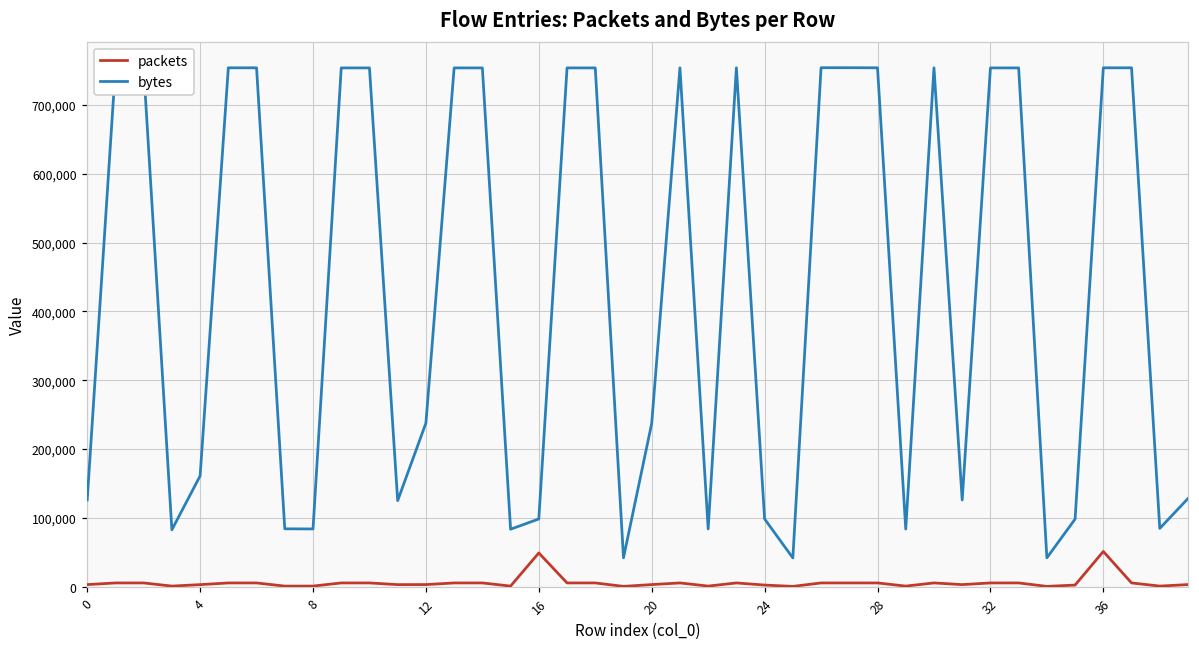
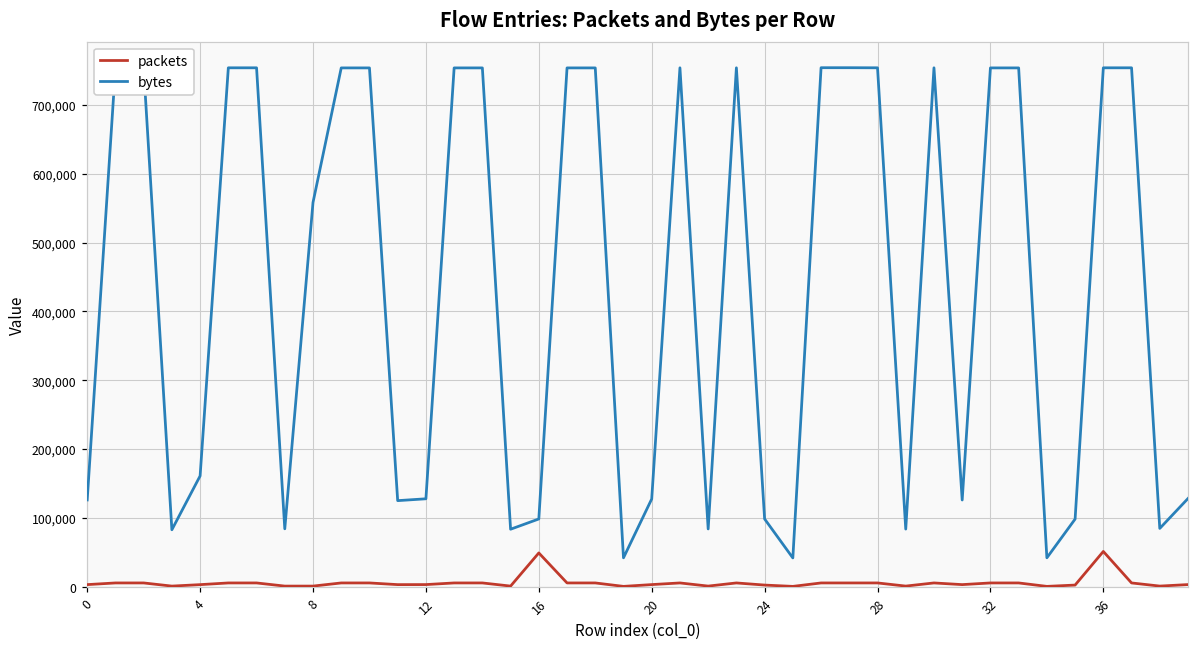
  {
    "packets": {
      "0": "0",
      "4": "0",
      "8": "0",
      "12": "0",
      "16": "50,000",
      "20": "0",
      "24": "0",
      "28": "10,000",
      "32": "10,000",
      "36": "50,000"
    },
    "bytes": {
      "0": "130,000",
      "4": "160,000",
-     "8": "80,000",
-     "12": "240,000",
+     "8": "560,000",
+     "12": "130,000",
      "16": "100,000",
-     "20": "240,000",
+     "20": "130,000",
      "24": "100,000",
      "28": "750,000",
      "32": "750,000",
      "36": "750,000"
    }
  }
